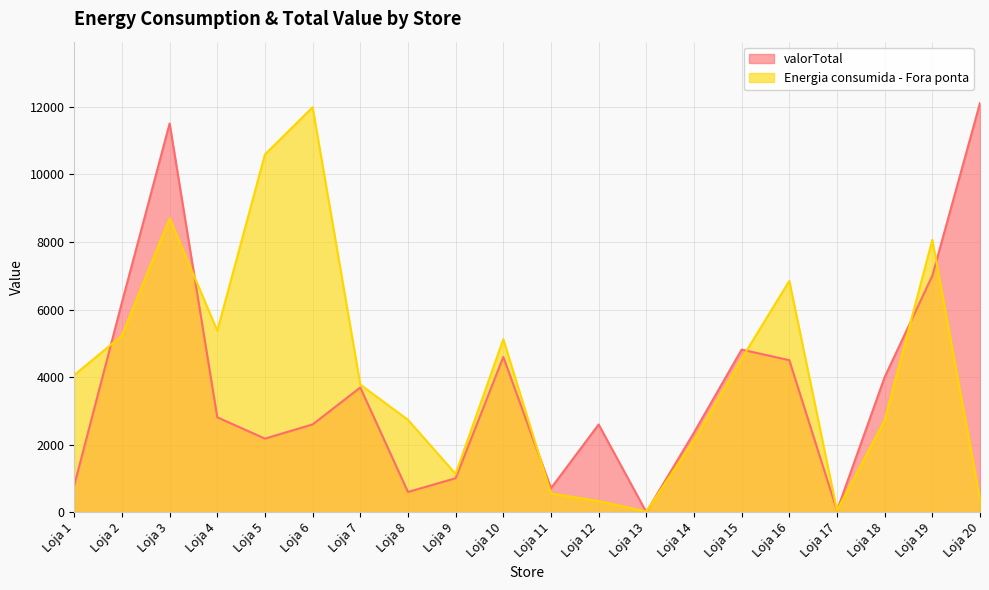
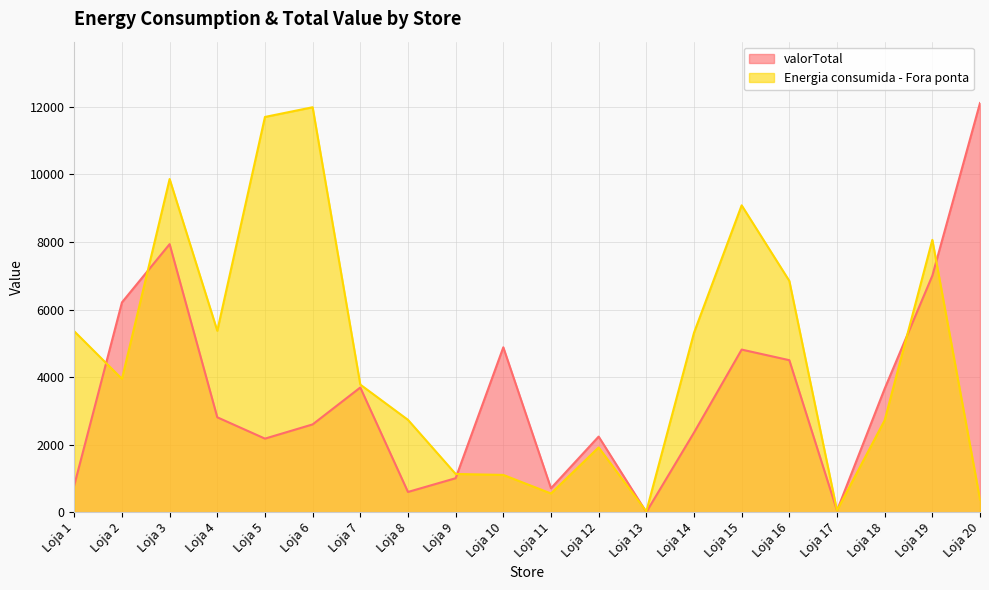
  {
    "valorTotal": {
      "Loja 1": 800,
      "Loja 2": 6200,
-     "Loja 3": 11500,
+     "Loja 3": 7900,
      "Loja 4": 2800,
      "Loja 5": 2200,
      "Loja 6": 2600,
      "Loja 7": 3700,
      "Loja 8": 600,
      "Loja 9": 1000,
-     "Loja 10": 4600,
+     "Loja 10": 4900,
      "Loja 11": 700,
-     "Loja 12": 2600,
+     "Loja 12": 2200,
      "Loja 14": 2400,
      "Loja 15": 4800,
      "Loja 16": 4500,
-     "Loja 18": 4000,
+     "Loja 18": 3700,
      "Loja 19": 7000,
      "Loja 20": 12100
    },
    "Energia consumida - Fora ponta": {
-     "Loja 1": 4100,
-     "Loja 2": 5200,
-     "Loja 3": 8700,
+     "Loja 1": 5400,
+     "Loja 2": 3900,
+     "Loja 3": 9900,
      "Loja 4": 5400,
-     "Loja 5": 10600,
+     "Loja 5": 11700,
      "Loja 6": 12000,
      "Loja 7": 3800,
      "Loja 8": 2700,
      "Loja 9": 1100,
-     "Loja 10": 5100,
+     "Loja 10": 1100,
      "Loja 11": 600,
-     "Loja 12": 300,
-     "Loja 14": 2100,
-     "Loja 15": 4500,
+     "Loja 12": 1900,
+     "Loja 14": 5300,
+     "Loja 15": 9100,
      "Loja 16": 6800,
      "Loja 18": 2700,
      "Loja 19": 8100,
      "Loja 20": 400
    }
  }
